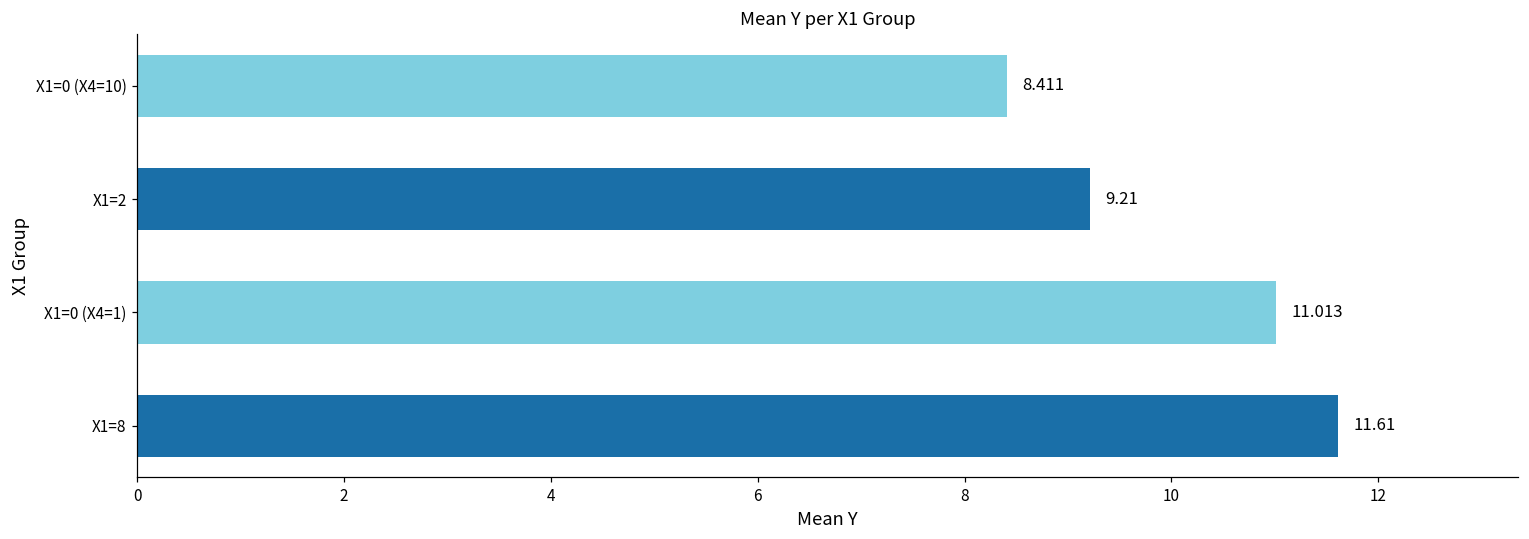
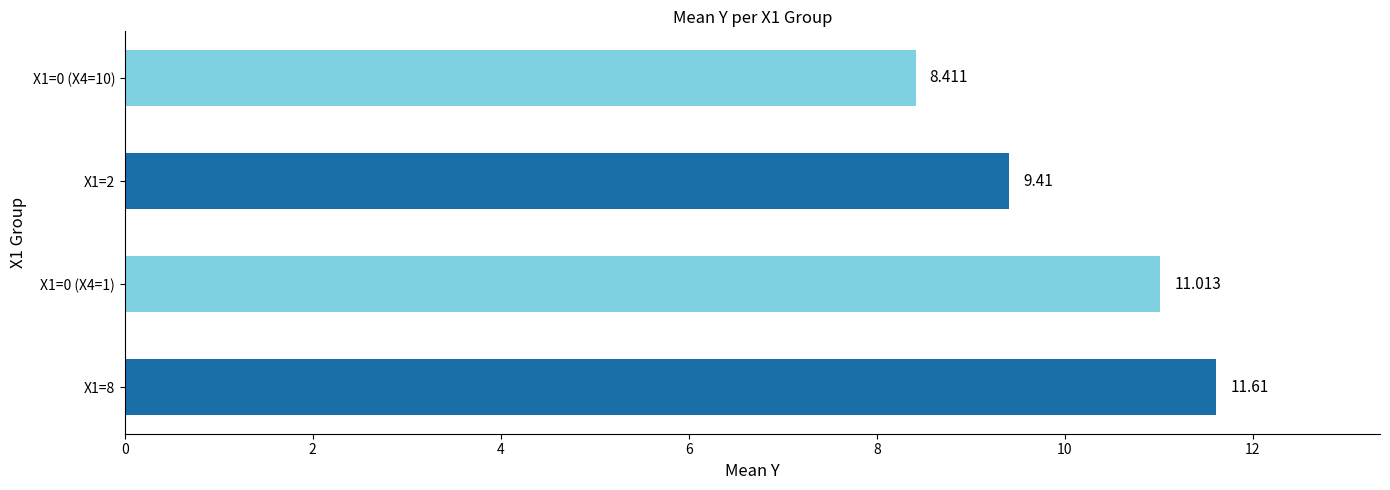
  {
    "X1=0 (X4=10)": 8.411,
-   "X1=2": 9.21,
+   "X1=2": 9.41,
    "X1=0 (X4=1)": 11.013,
    "X1=8": 11.61
  }
